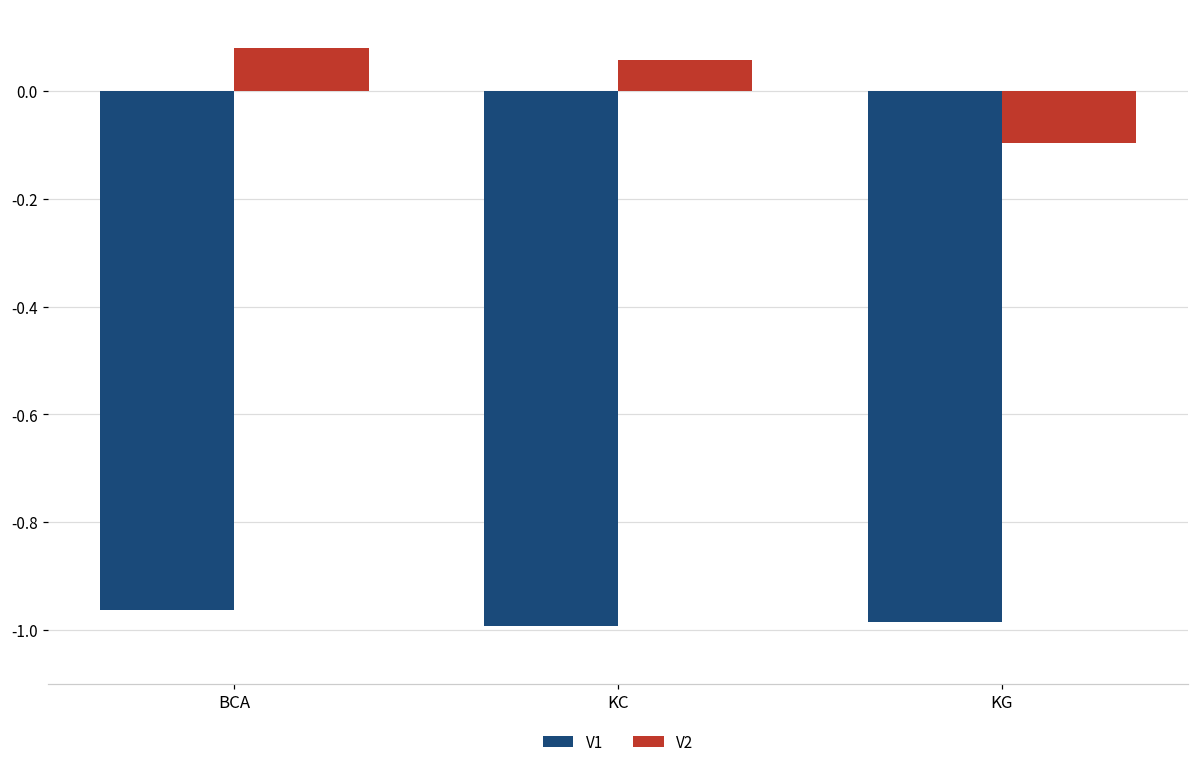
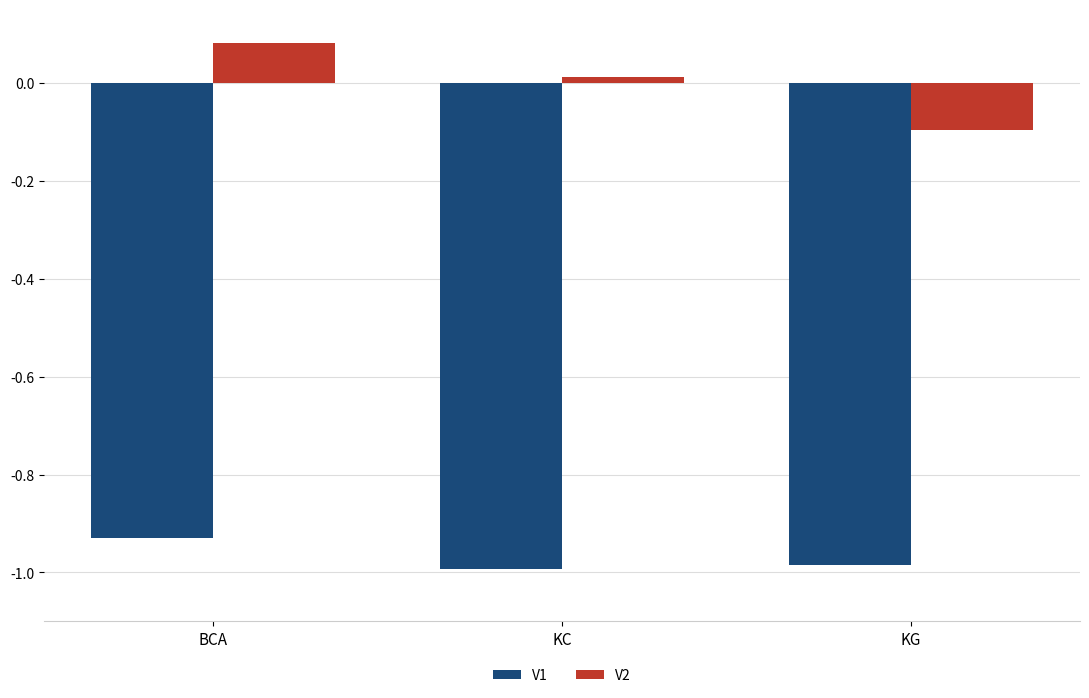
  {
    "V1": {
-     "BCA": -0.96,
+     "BCA": -0.93,
      "KC": -0.99,
      "KG": -0.98
    },
    "V2": {
      "BCA": 0.08,
-     "KC": 0.06,
+     "KC": 0.01,
      "KG": -0.10
    }
  }
